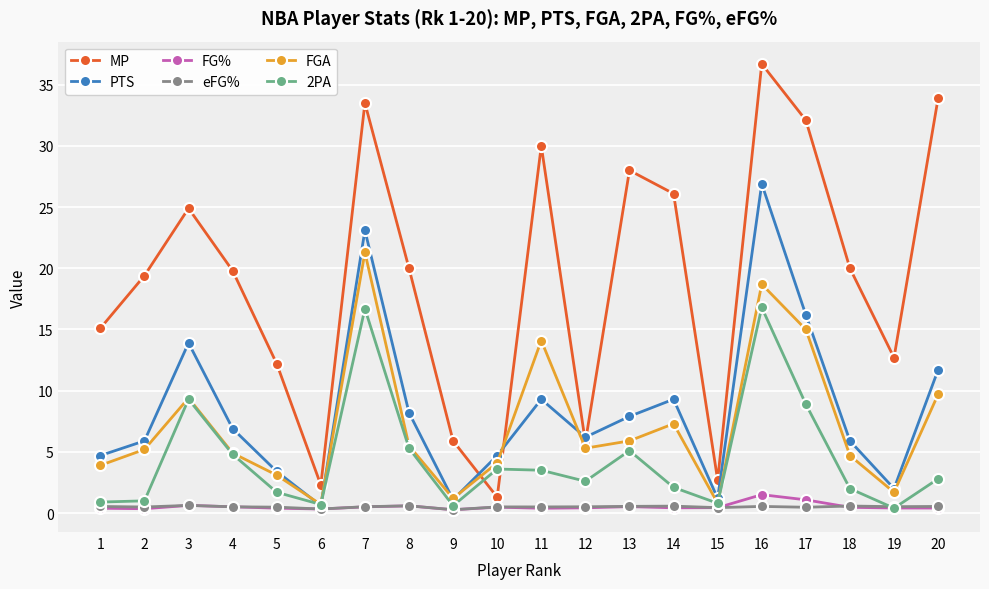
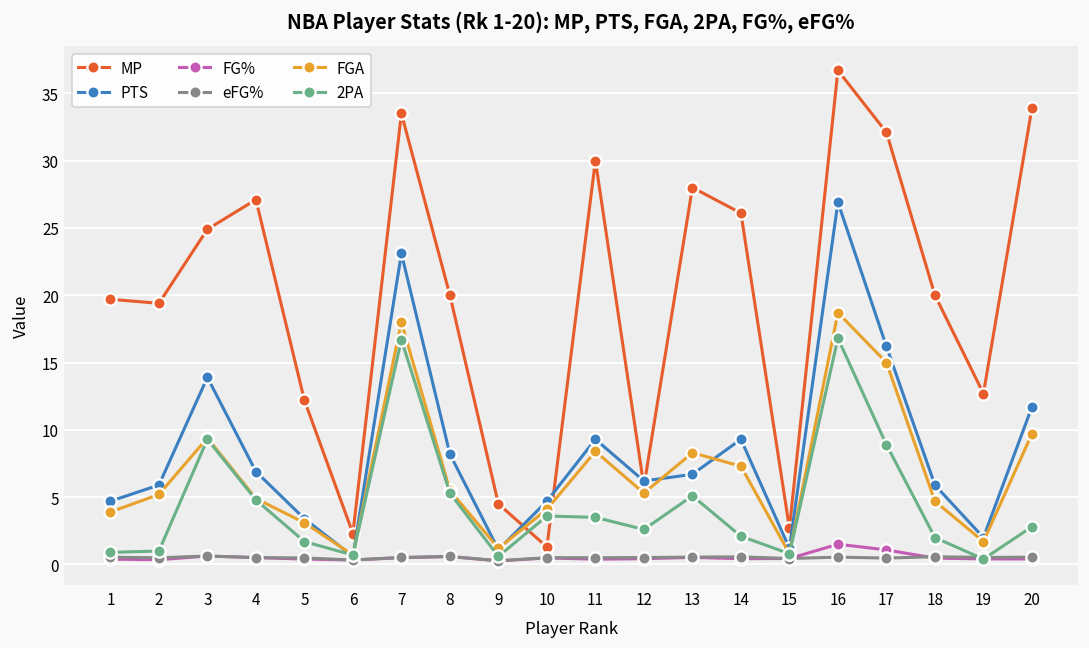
  {
    "MP": {
-     "1": 15.1,
+     "1": 19.7,
      "2": 19.4,
      "3": 24.9,
-     "4": 19.8,
+     "4": 27.1,
      "5": 12.2,
      "6": 2.3,
      "7": 33.5,
      "8": 20.0,
-     "9": 5.9,
+     "9": 4.5,
      "10": 1.3,
      "11": 30.0,
      "12": 5.8,
      "13": 28.0,
      "14": 26.1,
      "15": 2.7,
      "16": 36.7,
      "17": 32.1,
      "18": 20.0,
      "19": 12.7,
      "20": 33.9
    },
    "PTS": {
      "1": 4.7,
      "2": 5.9,
      "3": 13.9,
      "4": 6.9,
      "5": 3.4,
      "7": 23.1,
      "8": 8.2,
      "10": 4.7,
      "11": 9.3,
      "12": 6.2,
-     "13": 7.9,
+     "13": 6.7,
      "14": 9.3,
      "15": 1.2,
      "16": 26.9,
      "17": 16.2,
      "18": 5.9,
      "19": 2.0,
      "20": 11.7
    },
    "FG%": {
      "16": 1.5,
      "17": 1.1
    },
    "FGA": {
      "1": 3.9,
      "2": 5.2,
      "5": 3.1,
-     "7": 21.3,
+     "7": 18.0,
      "10": 4.1,
-     "11": 14.1,
+     "11": 8.4,
      "12": 5.3,
-     "13": 5.9,
+     "13": 8.3,
      "14": 7.3,
      "16": 18.7,
      "17": 15.0,
      "18": 4.7,
      "19": 1.7,
      "20": 9.7
    }
  }
